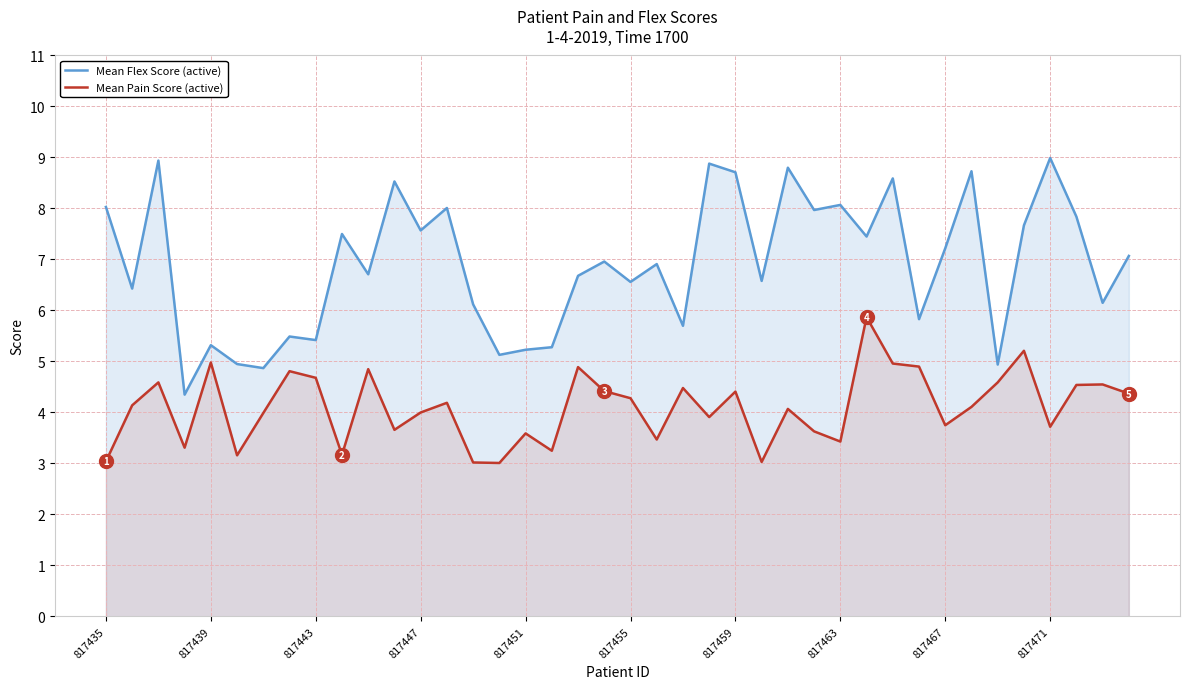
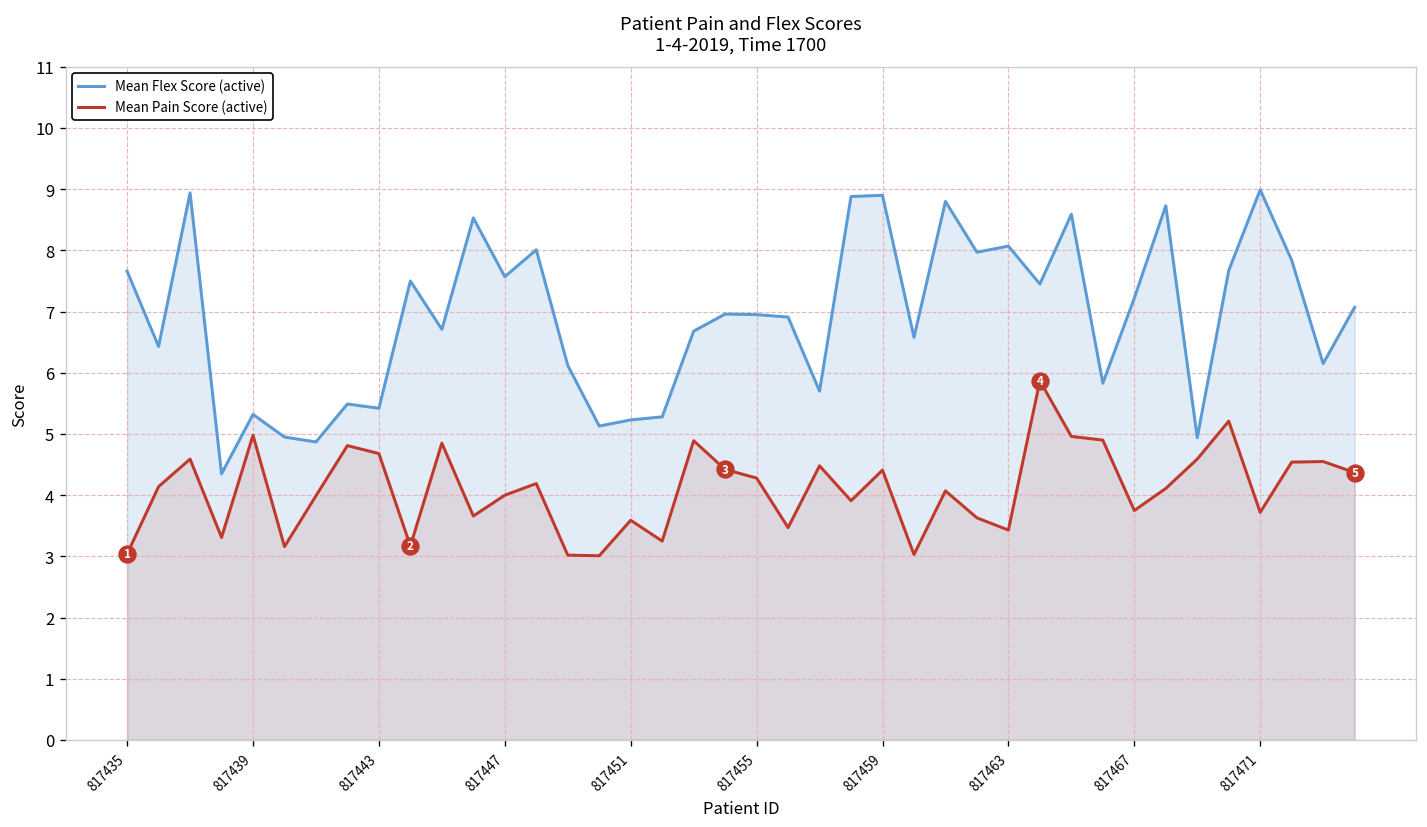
  {
    "Mean Flex Score (active)": {
-     "817435": 8.0,
+     "817435": 7.7,
      "817439": 5.3,
      "817443": 5.4,
      "817447": 7.6,
      "817451": 5.2,
-     "817455": 6.6,
-     "817459": 8.7,
+     "817455": 7.0,
+     "817459": 8.9,
      "817463": 8.1,
      "817467": 7.2,
      "817471": 9.0
    }
  }
